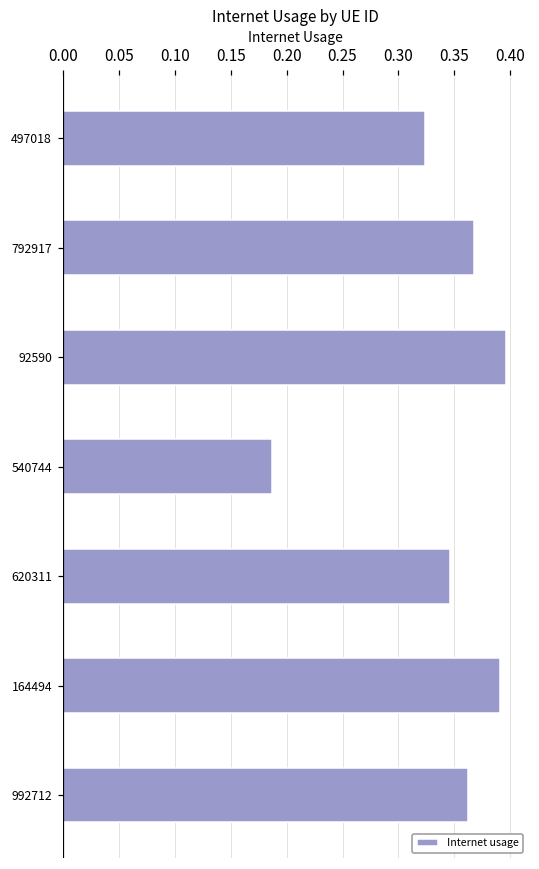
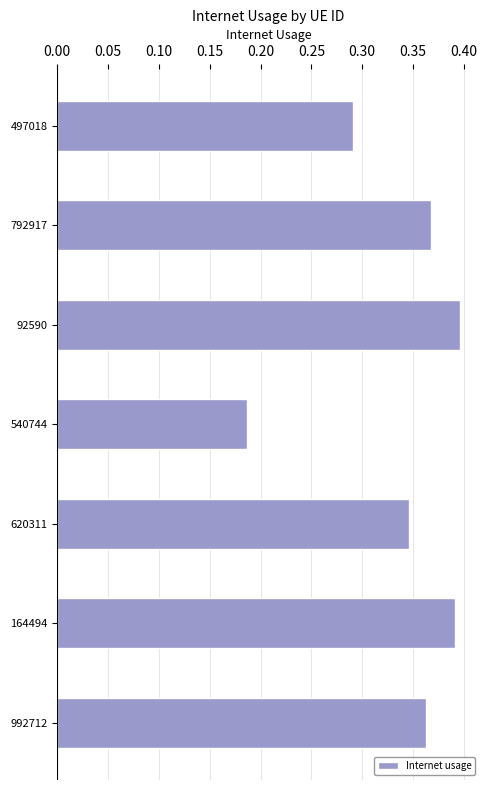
  {
-   "497018": 0.324,
+   "497018": 0.291,
    "792917": 0.368,
    "92590": 0.396,
    "540744": 0.187,
    "620311": 0.346,
    "164494": 0.391,
    "992712": 0.362
  }
